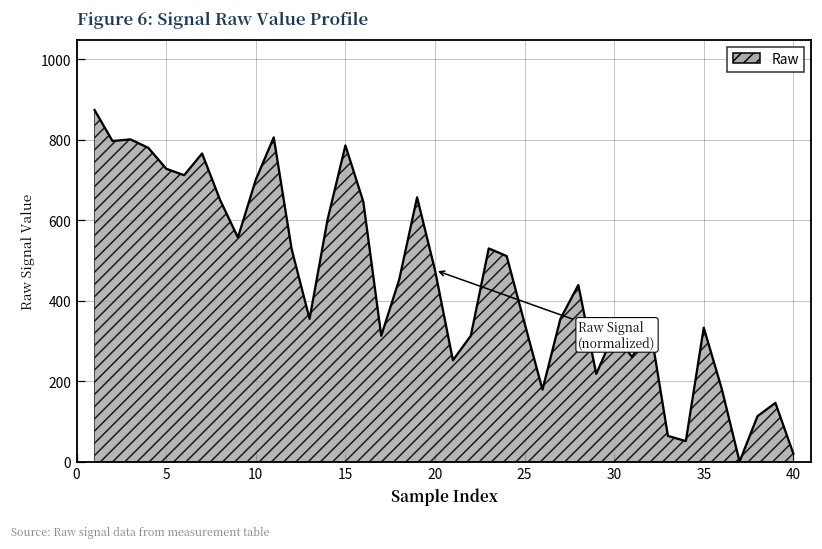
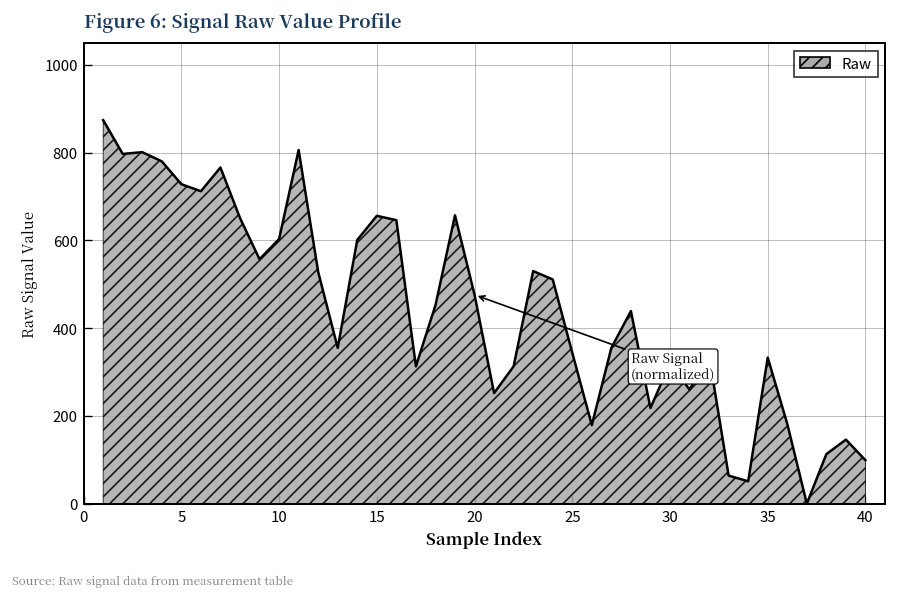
  {
    "5": 730,
-   "10": 700,
-   "15": 790,
+   "10": 600,
+   "15": 660,
    "20": 480,
    "25": 340,
    "35": 330,
-   "40": 20
+   "40": 100
  }
